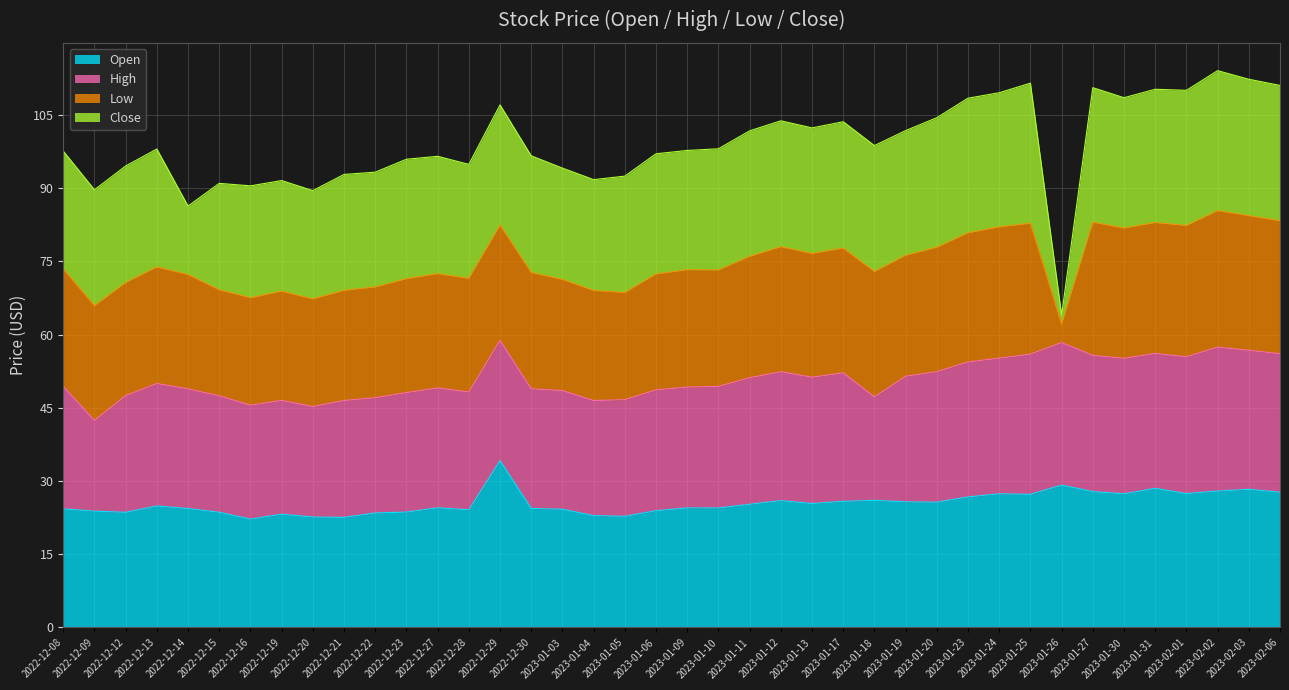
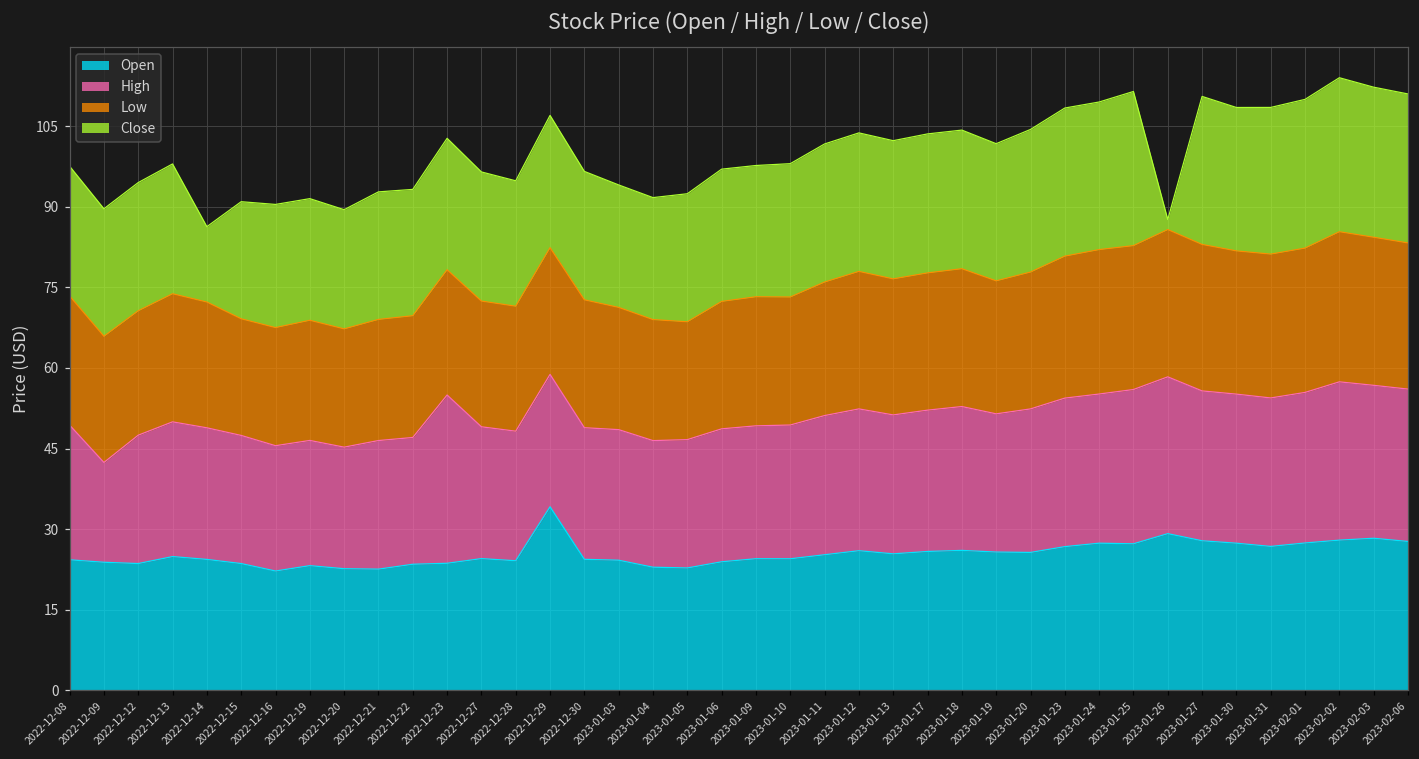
  {
    "Open": {
      "2022-12-08": 24,
      "2022-12-09": 24,
      "2022-12-12": 24,
      "2022-12-13": 25,
      "2022-12-14": 24,
      "2022-12-15": 24,
      "2022-12-16": 22,
      "2022-12-19": 23,
      "2022-12-20": 23,
      "2022-12-21": 23,
      "2022-12-22": 23,
      "2022-12-23": 24,
      "2022-12-27": 25,
      "2022-12-28": 24,
      "2022-12-29": 34,
      "2022-12-30": 24,
      "2023-01-03": 24,
      "2023-01-04": 23,
      "2023-01-05": 23,
      "2023-01-06": 24,
      "2023-01-09": 24,
      "2023-01-10": 24,
      "2023-01-11": 25,
      "2023-01-12": 26,
      "2023-01-13": 25,
      "2023-01-17": 26,
      "2023-01-18": 26,
      "2023-01-19": 26,
      "2023-01-20": 26,
      "2023-01-23": 27,
      "2023-01-24": 27,
      "2023-01-25": 27,
      "2023-01-26": 29,
      "2023-01-27": 28,
      "2023-01-30": 27,
-     "2023-01-31": 29,
+     "2023-01-31": 27,
      "2023-02-01": 27,
      "2023-02-02": 28,
      "2023-02-03": 28,
      "2023-02-06": 28
    },
    "High": {
      "2022-12-08": 25,
      "2022-12-09": 19,
      "2022-12-12": 24,
      "2022-12-13": 25,
      "2022-12-14": 25,
      "2022-12-15": 24,
      "2022-12-16": 23,
      "2022-12-19": 23,
      "2022-12-20": 23,
      "2022-12-21": 24,
      "2022-12-22": 24,
-     "2022-12-23": 24,
+     "2022-12-23": 31,
      "2022-12-27": 25,
      "2022-12-28": 24,
      "2022-12-29": 25,
      "2022-12-30": 24,
      "2023-01-03": 24,
      "2023-01-04": 24,
      "2023-01-05": 24,
      "2023-01-06": 25,
      "2023-01-09": 25,
      "2023-01-10": 25,
      "2023-01-11": 26,
      "2023-01-12": 26,
      "2023-01-13": 26,
      "2023-01-17": 26,
-     "2023-01-18": 21,
+     "2023-01-18": 27,
      "2023-01-19": 26,
      "2023-01-20": 27,
      "2023-01-23": 28,
      "2023-01-24": 28,
      "2023-01-25": 29,
      "2023-01-26": 29,
      "2023-01-27": 28,
      "2023-01-30": 28,
      "2023-01-31": 28,
      "2023-02-01": 28,
      "2023-02-02": 29,
      "2023-02-03": 28,
      "2023-02-06": 28
    },
    "Low": {
      "2022-12-08": 24,
      "2022-12-09": 23,
      "2022-12-12": 23,
      "2022-12-13": 24,
      "2022-12-14": 23,
      "2022-12-15": 22,
      "2022-12-16": 22,
      "2022-12-19": 22,
      "2022-12-20": 22,
      "2022-12-21": 23,
      "2022-12-22": 23,
      "2022-12-23": 23,
      "2022-12-27": 23,
      "2022-12-28": 23,
      "2022-12-29": 24,
      "2022-12-30": 24,
      "2023-01-03": 23,
      "2023-01-04": 23,
      "2023-01-05": 22,
      "2023-01-06": 24,
      "2023-01-09": 24,
      "2023-01-10": 24,
      "2023-01-11": 25,
      "2023-01-12": 26,
      "2023-01-13": 25,
      "2023-01-17": 26,
      "2023-01-18": 26,
      "2023-01-19": 25,
      "2023-01-20": 25,
      "2023-01-23": 26,
      "2023-01-24": 27,
      "2023-01-25": 27,
-     "2023-01-26": 4,
+     "2023-01-26": 27,
      "2023-01-27": 27,
      "2023-01-30": 27,
      "2023-01-31": 27,
      "2023-02-01": 27,
      "2023-02-02": 28,
      "2023-02-03": 28,
      "2023-02-06": 27
    },
    "Close": {
      "2022-12-08": 24,
      "2022-12-09": 24,
      "2022-12-12": 24,
      "2022-12-13": 24,
      "2022-12-14": 14,
      "2022-12-15": 22,
      "2022-12-16": 23,
      "2022-12-19": 23,
      "2022-12-20": 22,
      "2022-12-21": 24,
      "2022-12-22": 24,
      "2022-12-23": 24,
      "2022-12-27": 24,
      "2022-12-28": 23,
      "2022-12-29": 25,
      "2022-12-30": 24,
      "2023-01-03": 23,
      "2023-01-04": 23,
      "2023-01-05": 24,
      "2023-01-06": 25,
      "2023-01-09": 24,
      "2023-01-10": 25,
      "2023-01-11": 26,
      "2023-01-12": 26,
      "2023-01-13": 26,
      "2023-01-17": 26,
      "2023-01-18": 26,
      "2023-01-19": 26,
      "2023-01-20": 27,
      "2023-01-23": 28,
      "2023-01-24": 27,
      "2023-01-25": 29,
      "2023-01-26": 2,
      "2023-01-27": 28,
      "2023-01-30": 27,
      "2023-01-31": 27,
      "2023-02-01": 28,
      "2023-02-02": 29,
      "2023-02-03": 28,
      "2023-02-06": 28
    }
  }
